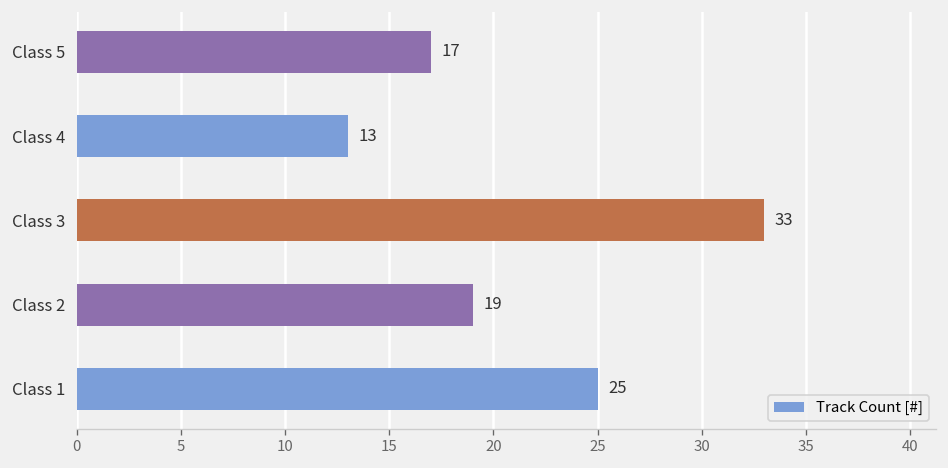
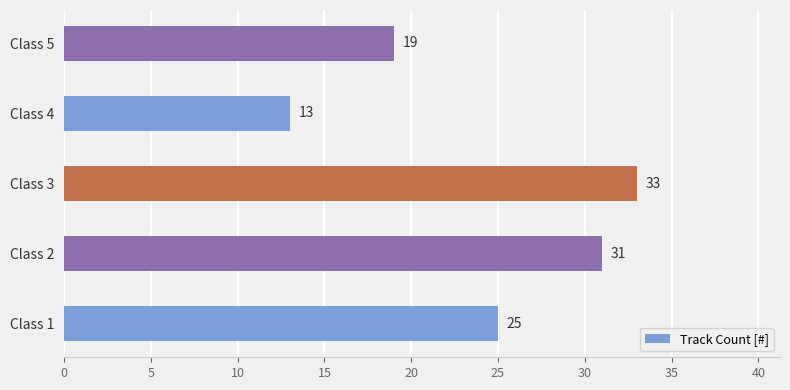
  {
-   "Class 5": 17,
+   "Class 5": 19,
    "Class 4": 13,
    "Class 3": 33,
-   "Class 2": 19,
+   "Class 2": 31,
    "Class 1": 25
  }
